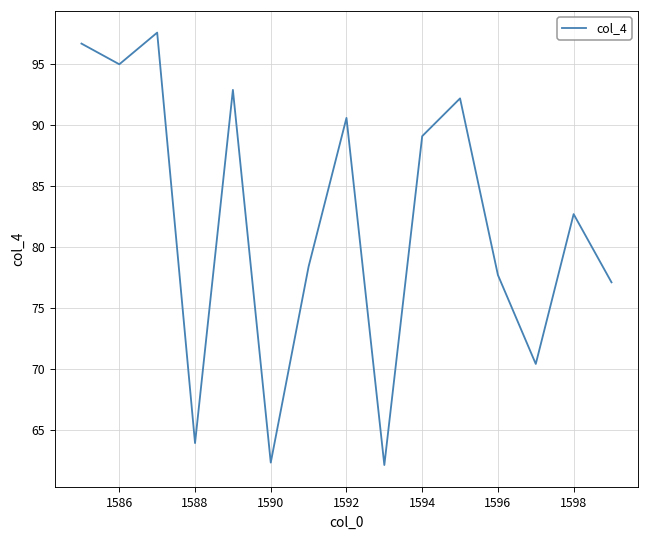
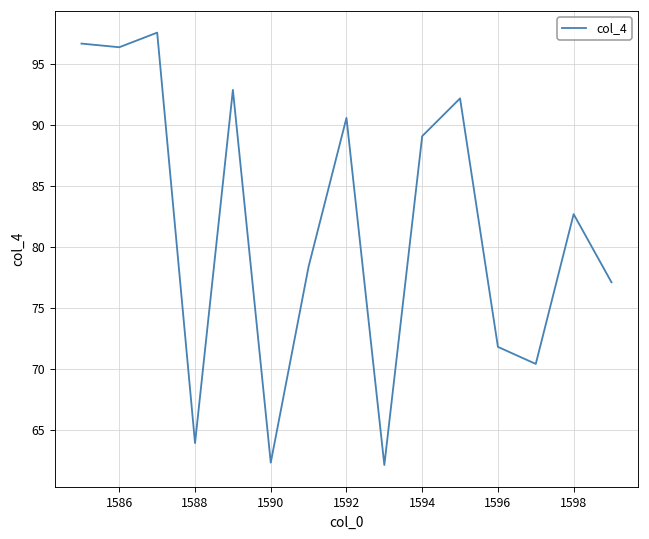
  {
-   "1586": 95.0,
+   "1586": 96.4,
    "1588": 63.9,
    "1590": 62.3,
    "1592": 90.6,
    "1594": 89.1,
-   "1596": 77.7,
+   "1596": 71.8,
    "1598": 82.7
  }
